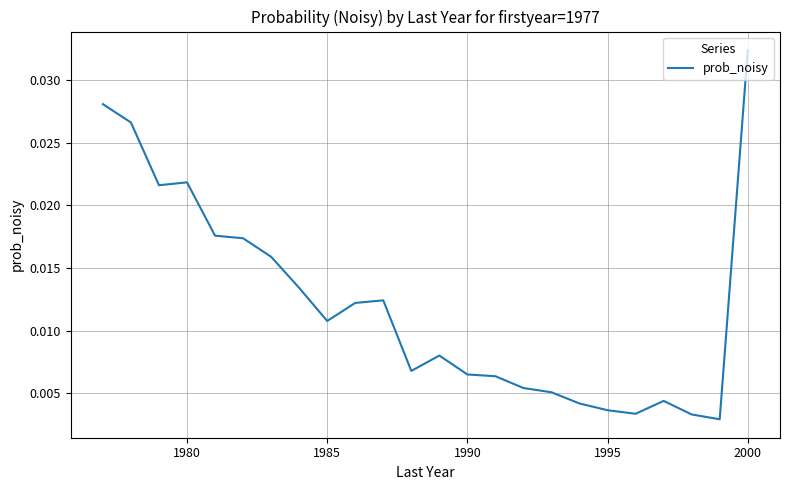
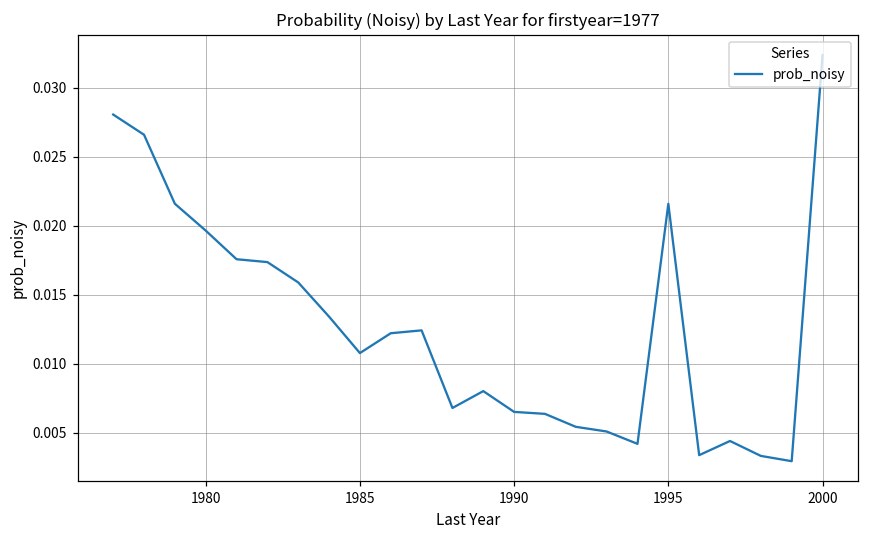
  {
-   "1980": 0.0218,
+   "1980": 0.0196,
    "1985": 0.0108,
    "1990": 0.0065,
-   "1995": 0.0036
+   "1995": 0.0216
  }
